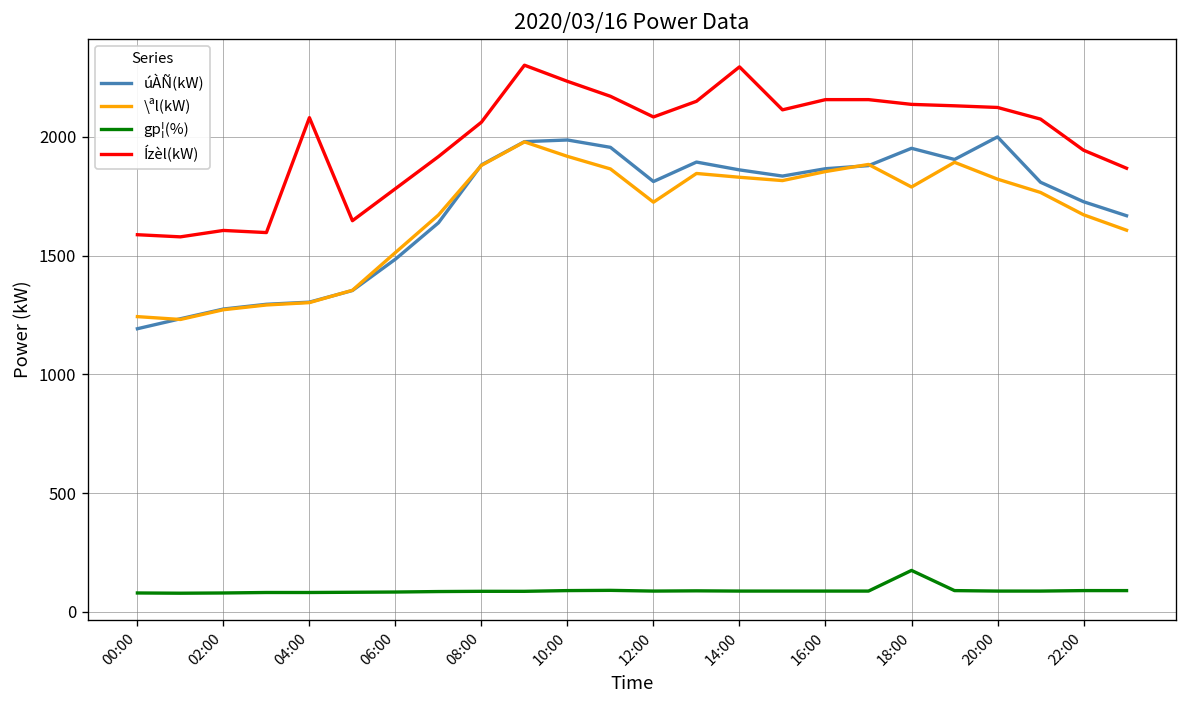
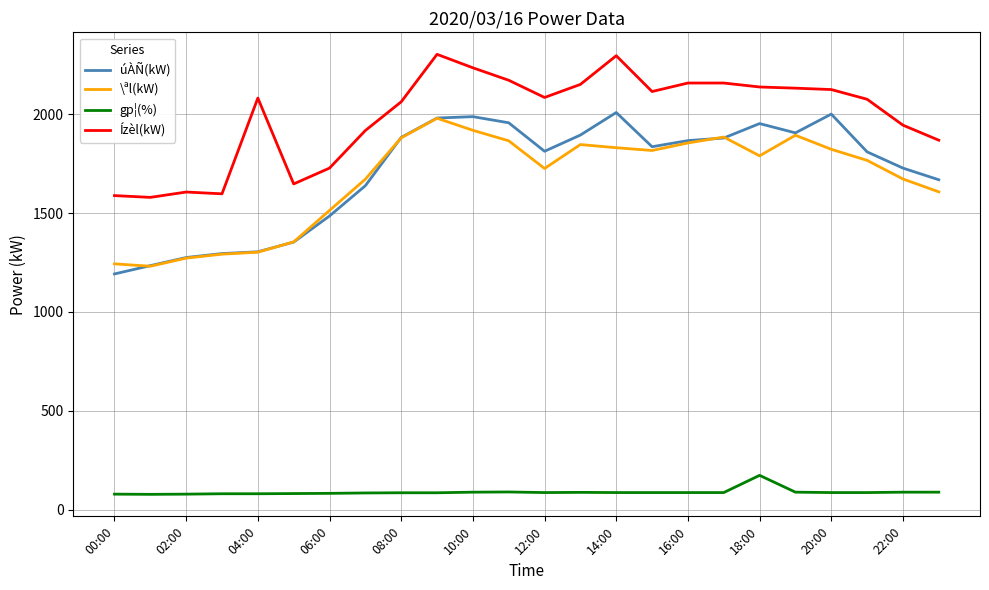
  {
    "úÀÑ(kW)": {
      "00:00": 1190,
      "06:00": 1490,
      "10:00": 1990,
      "12:00": 1810,
-     "14:00": 1860,
+     "14:00": 2010,
      "18:00": 1950,
      "20:00": 2000,
      "22:00": 1730
    },
    "\\ªl(kW)": {
      "00:00": 1240,
      "06:00": 1510,
      "10:00": 1920,
      "12:00": 1730,
      "14:00": 1830,
      "18:00": 1790,
      "20:00": 1820,
      "22:00": 1670
    },
    "gp¦(%)": {
      "00:00": 80,
      "02:00": 80,
      "04:00": 80,
      "06:00": 80,
      "08:00": 90,
      "10:00": 90,
      "12:00": 90,
      "14:00": 90,
      "16:00": 90,
      "18:00": 170,
      "20:00": 90,
      "22:00": 90
    },
    "Ízèl(kW)": {
      "00:00": 1590,
      "02:00": 1610,
      "04:00": 2080,
-     "06:00": 1780,
+     "06:00": 1730,
      "08:00": 2060,
      "10:00": 2230,
      "12:00": 2080,
      "14:00": 2300,
      "16:00": 2160,
      "18:00": 2140,
      "20:00": 2120,
      "22:00": 1940
    }
  }
